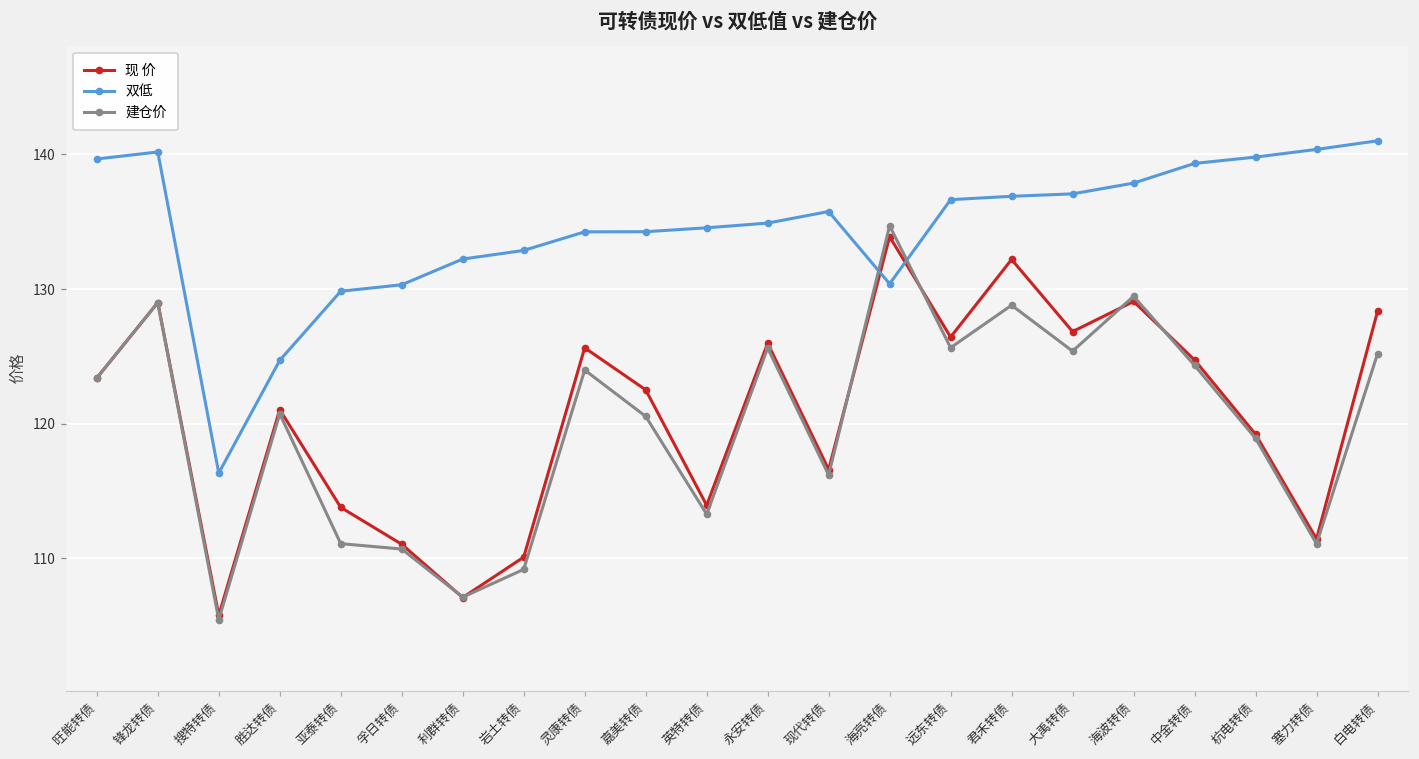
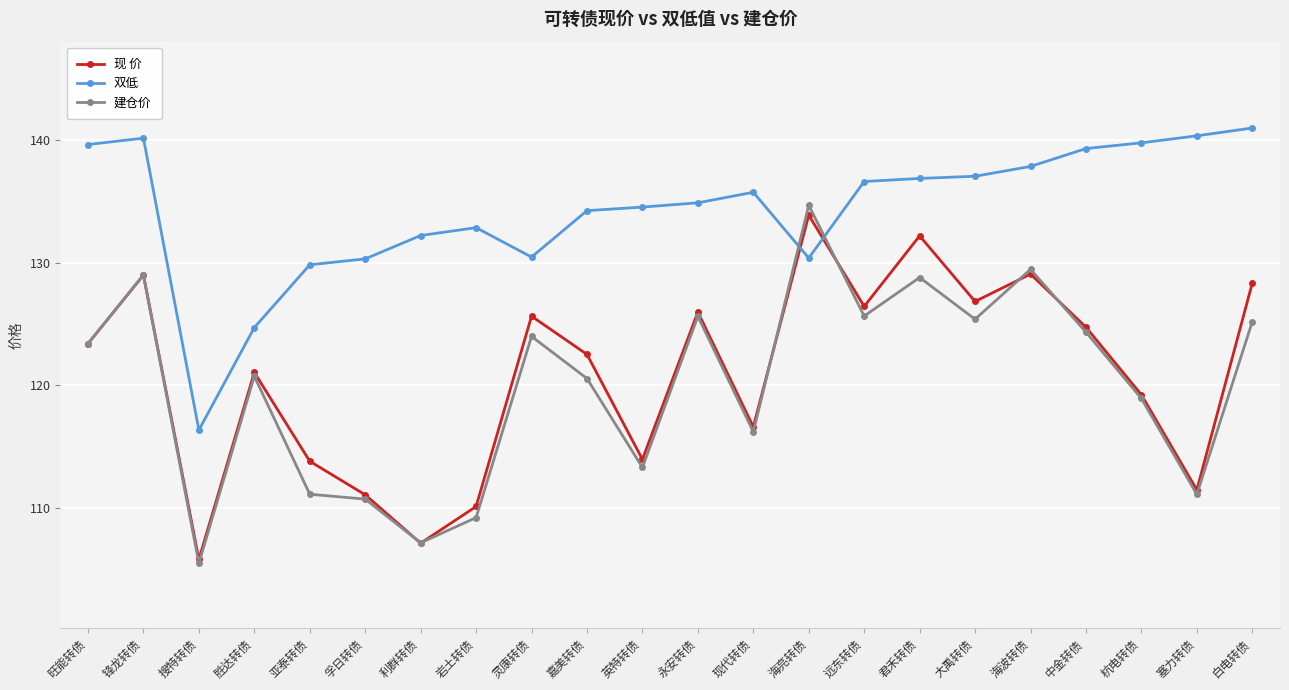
  {
    "现 价": {
      "搜特转债": 105.8,
      "胜达转债": 121.1,
      "亚泰转债": 113.8,
      "孚日转债": 111.1,
      "岩土转债": 110.1,
      "灵康转债": 125.6,
      "嘉美转债": 122.5,
      "英特转债": 113.9,
      "永安转债": 126.0,
      "现代转债": 116.6,
      "海亮转债": 133.9,
      "远东转债": 126.4,
      "君禾转债": 132.2,
      "大禹转债": 126.8,
      "海波转债": 129.1,
      "中金转债": 124.7,
      "杭电转债": 119.2,
      "塞力转债": 111.5,
      "白电转债": 128.3
    },
    "双低": {
      "旺能转债": 139.7,
      "锋龙转债": 140.2,
      "搜特转债": 116.3,
      "胜达转债": 124.7,
      "亚泰转债": 129.8,
      "孚日转债": 130.3,
      "利群转债": 132.2,
      "岩土转债": 132.9,
-     "灵康转债": 134.3,
+     "灵康转债": 130.5,
      "嘉美转债": 134.3,
      "英特转债": 134.6,
      "永安转债": 134.9,
      "现代转债": 135.8,
      "海亮转债": 130.4,
      "远东转债": 136.6,
      "君禾转债": 136.9,
      "大禹转债": 137.1,
      "海波转债": 137.9,
      "中金转债": 139.3,
      "杭电转债": 139.8,
      "塞力转债": 140.4,
      "白电转债": 141.0
    },
    "建仓价": {
      "搜特转债": 105.5,
      "胜达转债": 120.7,
      "亚泰转债": 111.1,
      "孚日转债": 110.7,
      "岩土转债": 109.2,
      "灵康转债": 124.0,
      "嘉美转债": 120.6,
      "英特转债": 113.3,
      "永安转债": 125.6,
      "现代转债": 116.2,
      "海亮转债": 134.7,
      "远东转债": 125.7,
      "君禾转债": 128.8,
      "大禹转债": 125.4,
      "海波转债": 129.5,
      "中金转债": 124.3,
      "杭电转债": 118.9,
      "塞力转债": 111.1,
      "白电转债": 125.2
    }
  }
